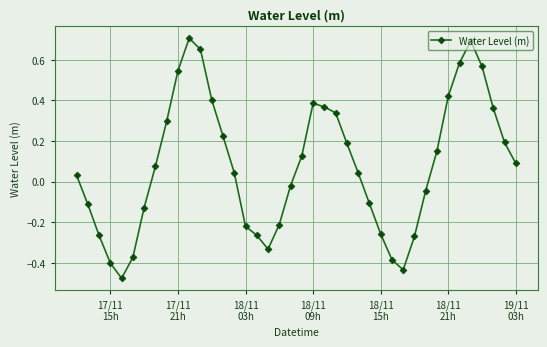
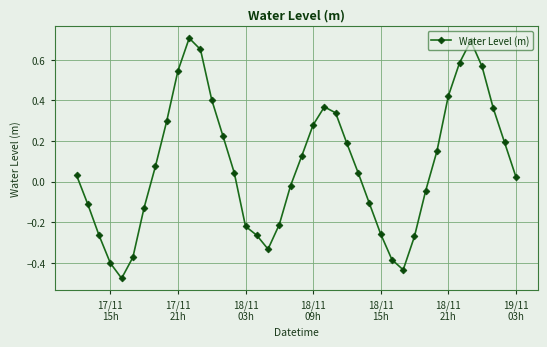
  {
    "17/11 15h": -0.40,
    "17/11 21h": 0.55,
    "18/11 03h": -0.22,
-   "18/11 09h": 0.39,
+   "18/11 09h": 0.28,
    "18/11 15h": -0.26,
    "18/11 21h": 0.42,
-   "19/11 03h": 0.09
+   "19/11 03h": 0.03
  }
